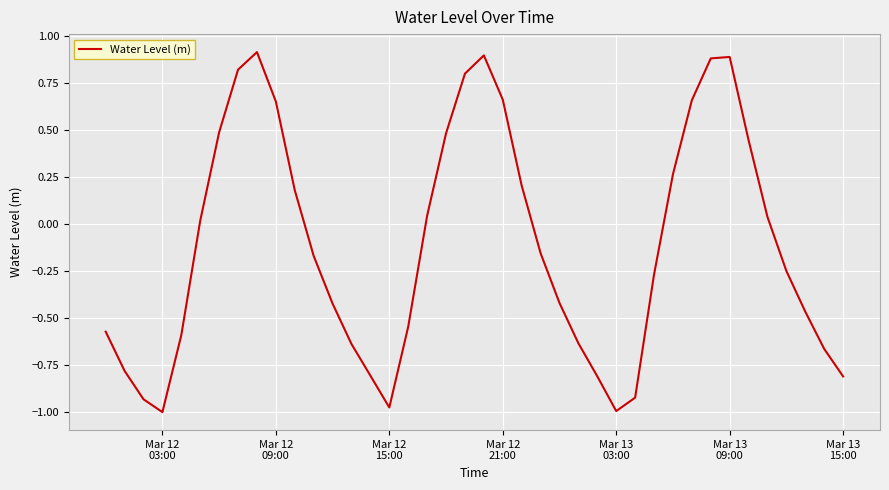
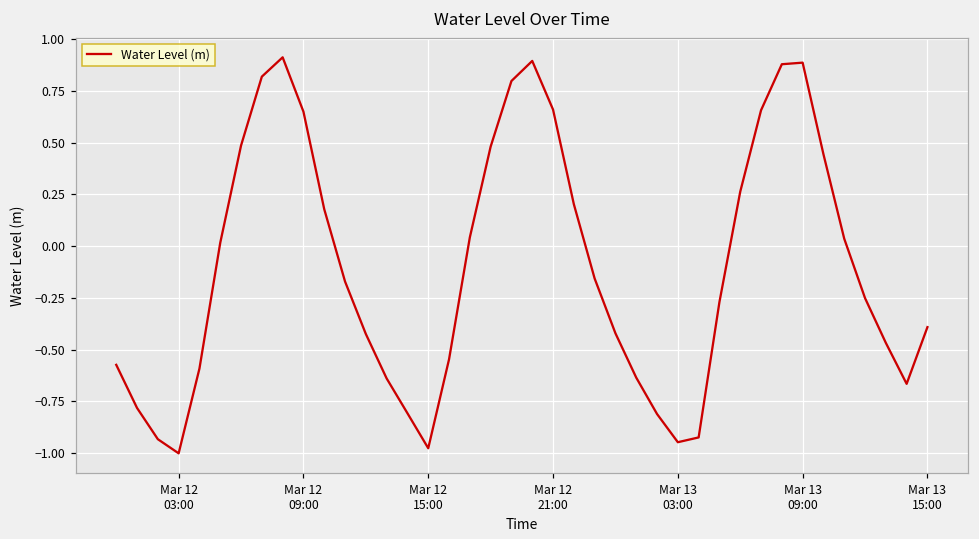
  {
    "Mar 12 03:00": -1.00,
    "Mar 12 09:00": 0.65,
    "Mar 12 15:00": -0.98,
    "Mar 12 21:00": 0.66,
-   "Mar 13 03:00": -1.00,
+   "Mar 13 03:00": -0.95,
    "Mar 13 09:00": 0.89,
-   "Mar 13 15:00": -0.81
+   "Mar 13 15:00": -0.39
  }
